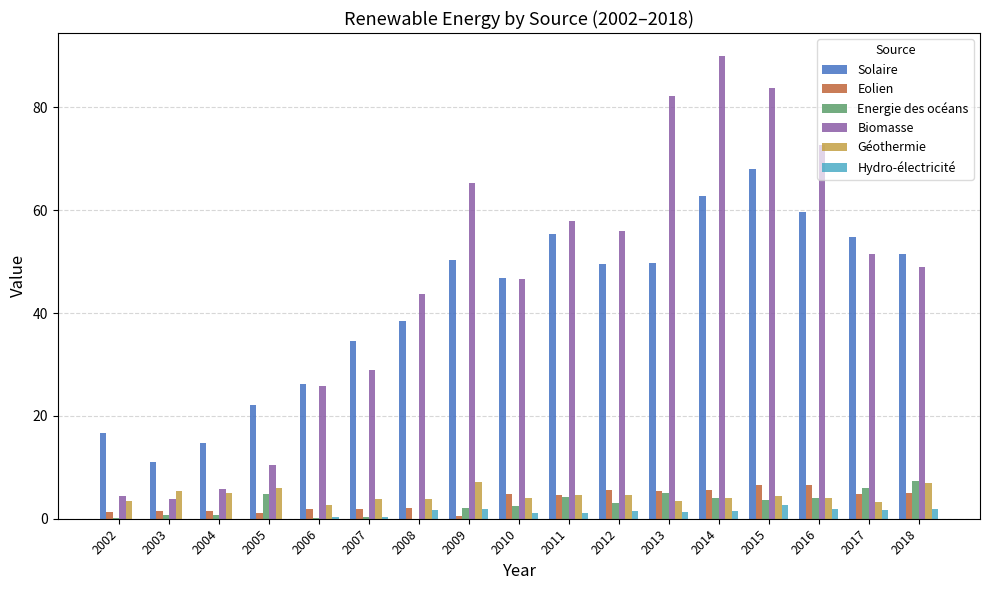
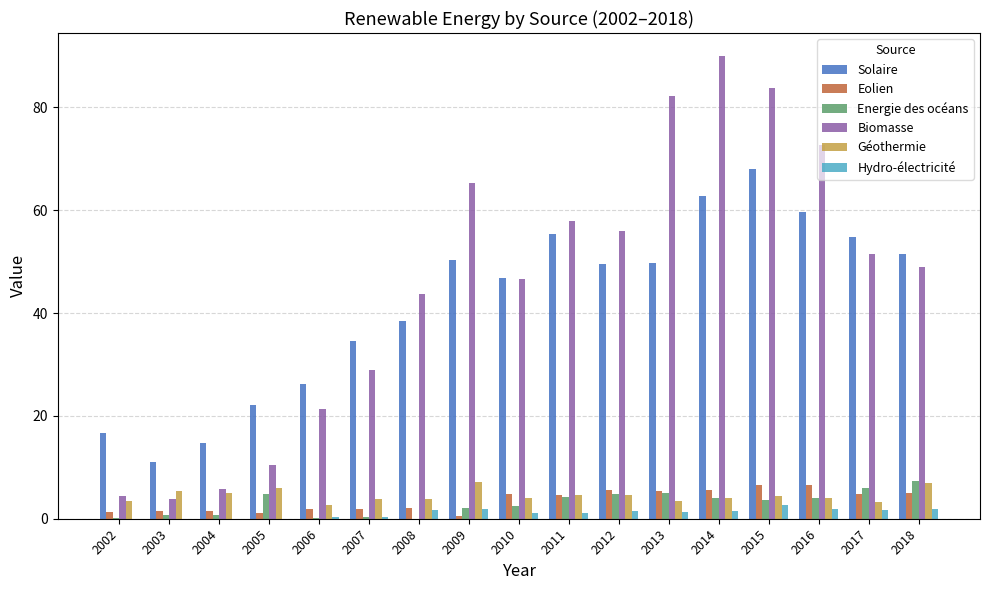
  {
    "Energie des océans": {
      "2003": 1,
      "2004": 1,
      "2005": 5,
      "2009": 2,
      "2010": 2,
      "2011": 4,
-     "2012": 3,
+     "2012": 5,
      "2013": 5,
      "2014": 4,
      "2015": 4,
      "2016": 4,
      "2017": 6,
      "2018": 7
    },
    "Biomasse": {
      "2002": 4,
      "2003": 4,
      "2004": 6,
      "2005": 10,
-     "2006": 26,
+     "2006": 21,
      "2007": 29,
      "2008": 44,
      "2009": 65,
      "2010": 47,
      "2011": 58,
      "2012": 56,
      "2013": 82,
      "2014": 90,
      "2015": 84,
      "2017": 52,
      "2018": 49
    }
  }
